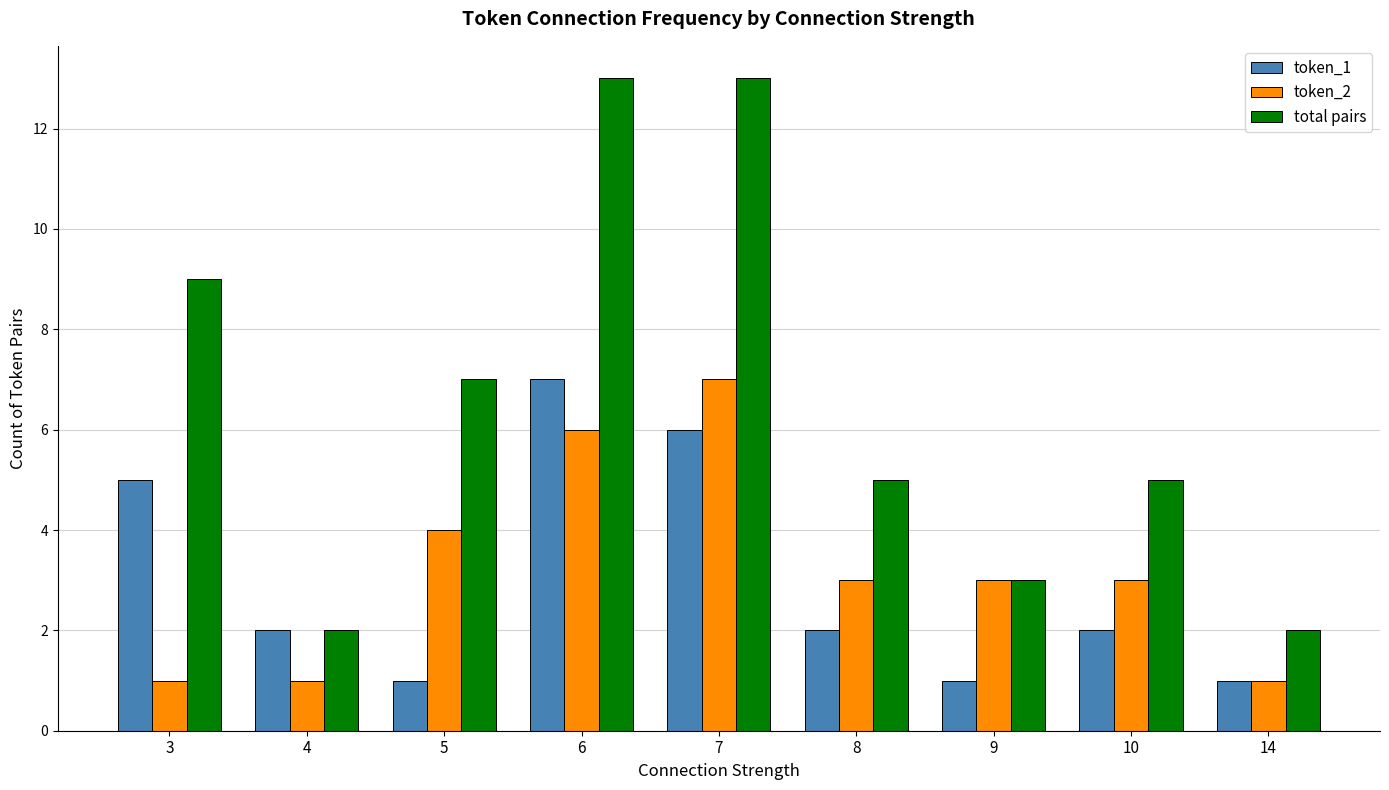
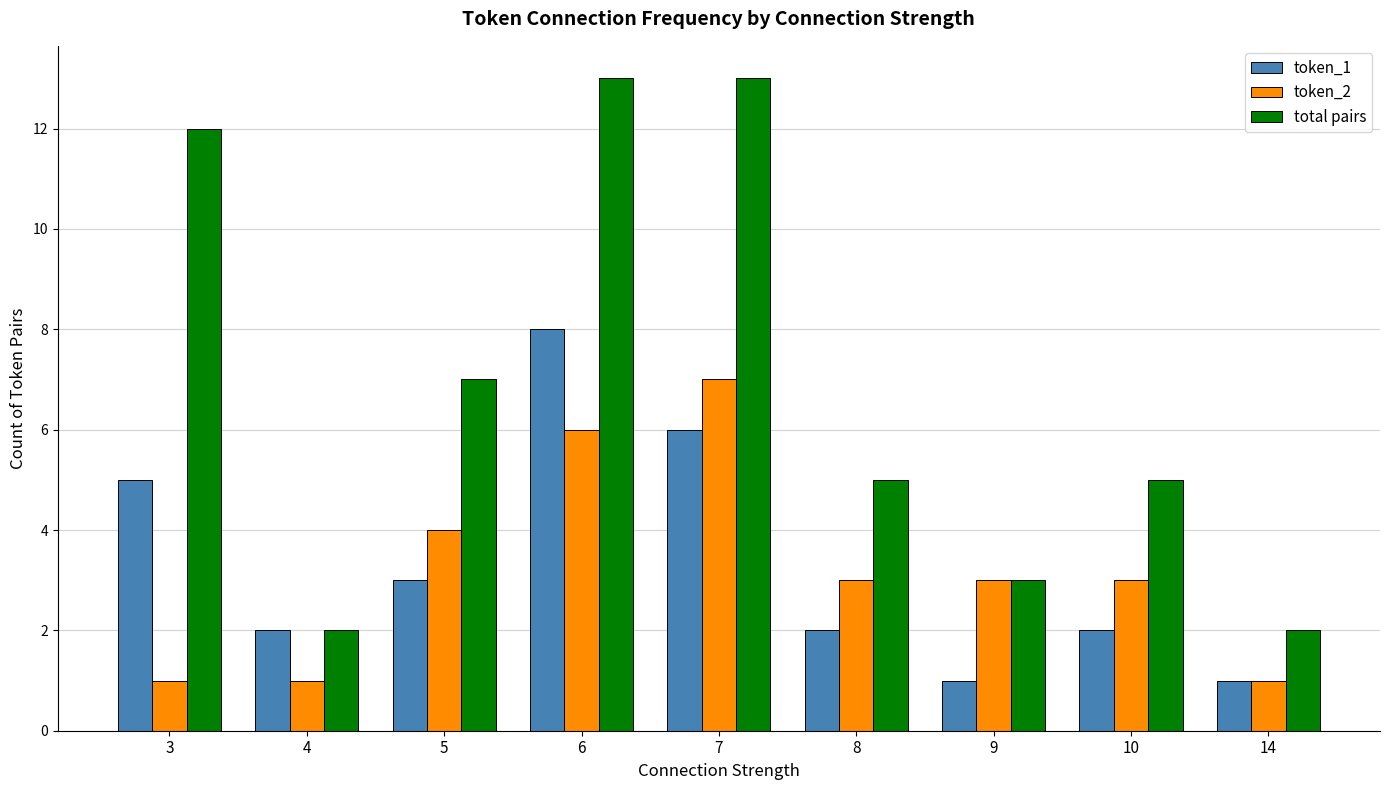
  {
    "token_1": {
      "3": 5,
      "4": 2,
-     "5": 1,
-     "6": 7,
+     "5": 3,
+     "6": 8,
      "7": 6,
      "8": 2,
      "9": 1,
      "10": 2,
      "14": 1
    },
    "token_2": {
      "3": 1,
      "4": 1,
      "5": 4,
      "6": 6,
      "7": 7,
      "8": 3,
      "9": 3,
      "10": 3,
      "14": 1
    },
    "total pairs": {
-     "3": 9,
+     "3": 12,
      "4": 2,
      "5": 7,
      "6": 13,
      "7": 13,
      "8": 5,
      "9": 3,
      "10": 5,
      "14": 2
    }
  }
